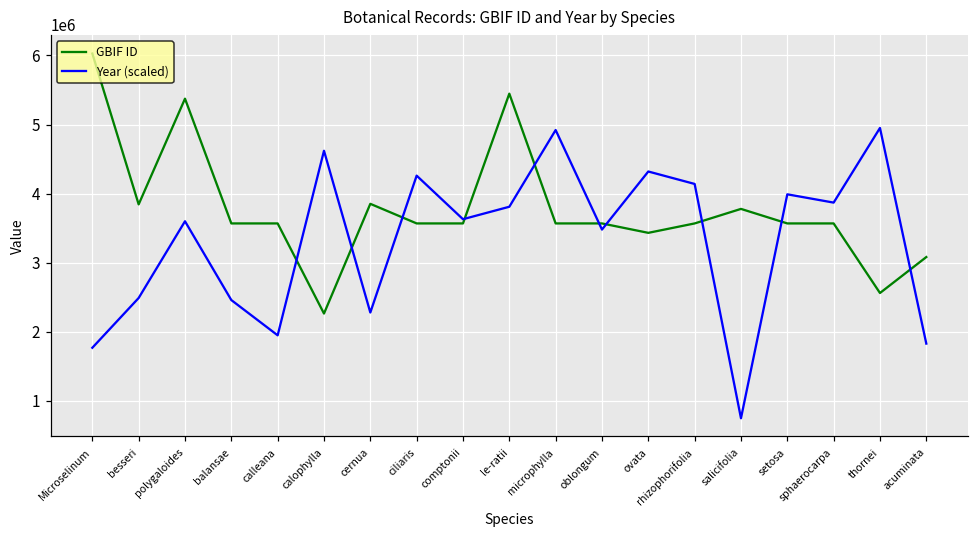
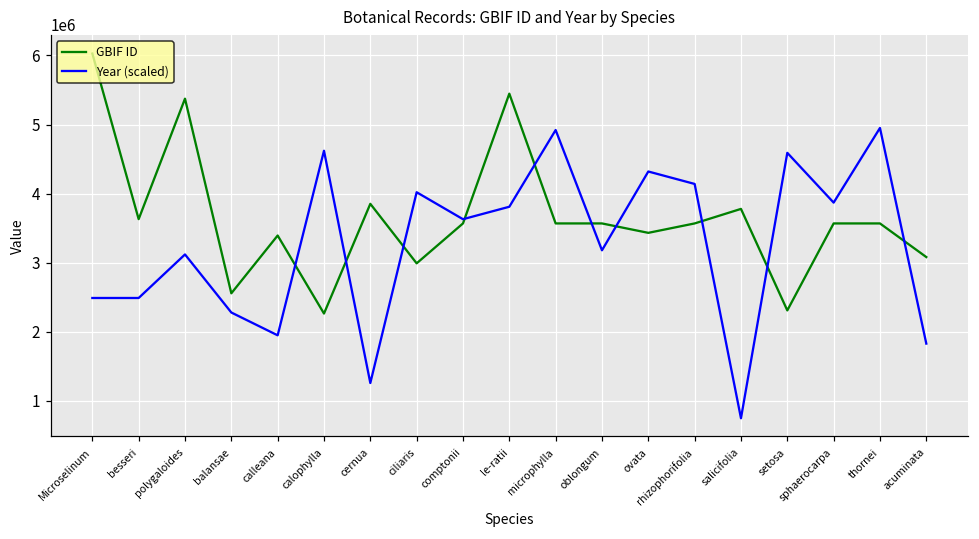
  {
    "GBIF ID": {
-     "besseri": 3800000,
+     "besseri": 3600000,
      "polygaloides": 5400000,
-     "balansae": 3600000,
-     "calleana": 3600000,
+     "balansae": 2600000,
+     "calleana": 3400000,
      "calophylla": 2300000,
      "cernua": 3900000,
-     "ciliaris": 3600000,
+     "ciliaris": 3000000,
      "comptonii": 3600000,
      "le-ratii": 5400000,
      "microphylla": 3600000,
      "oblongum": 3600000,
      "ovata": 3400000,
      "rhizophorifolia": 3600000,
      "salicifolia": 3800000,
-     "setosa": 3600000,
+     "setosa": 2300000,
      "sphaerocarpa": 3600000,
-     "thornei": 2600000,
+     "thornei": 3600000,
      "acuminata": 3100000
    },
    "Year (scaled)": {
-     "Microselinum": 1800000,
+     "Microselinum": 2500000,
      "besseri": 2500000,
-     "polygaloides": 3600000,
-     "balansae": 2500000,
+     "polygaloides": 3100000,
+     "balansae": 2300000,
      "calleana": 2000000,
      "calophylla": 4600000,
-     "cernua": 2300000,
-     "ciliaris": 4300000,
+     "cernua": 1300000,
+     "ciliaris": 4000000,
      "comptonii": 3600000,
      "le-ratii": 3800000,
      "microphylla": 4900000,
-     "oblongum": 3500000,
+     "oblongum": 3200000,
      "ovata": 4300000,
      "rhizophorifolia": 4100000,
      "salicifolia": 800000,
-     "setosa": 4000000,
+     "setosa": 4600000,
      "sphaerocarpa": 3900000,
      "thornei": 5000000,
      "acuminata": 1800000
    }
  }
